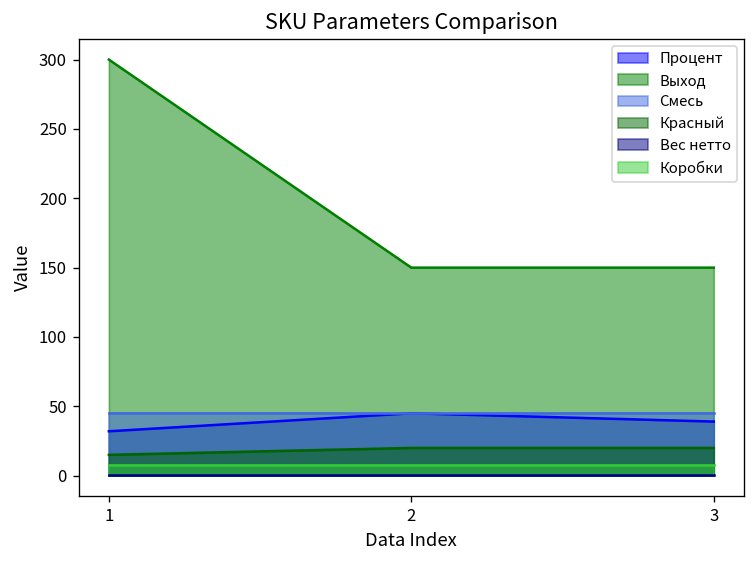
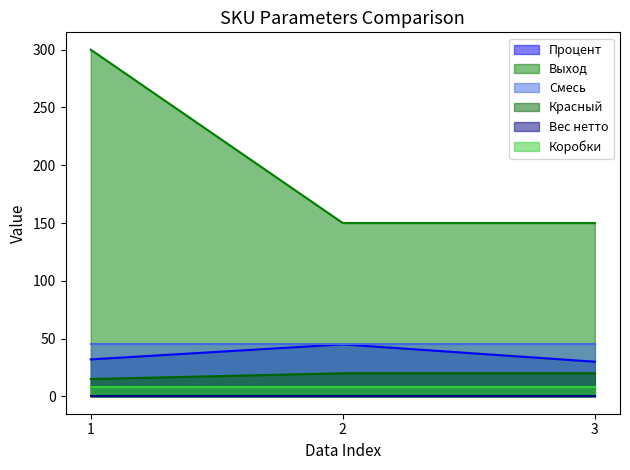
  {
    "Процент": {
      "1": 32,
-     "3": 39
+     "3": 30
    },
    "Смесь": {
      "1": 45,
      "3": 45
    },
    "Вес нетто": {
      "1": 0,
      "2": 0,
      "3": 0
    },
    "Коробки": {
      "1": 8,
      "2": 8,
      "3": 8
    }
  }
